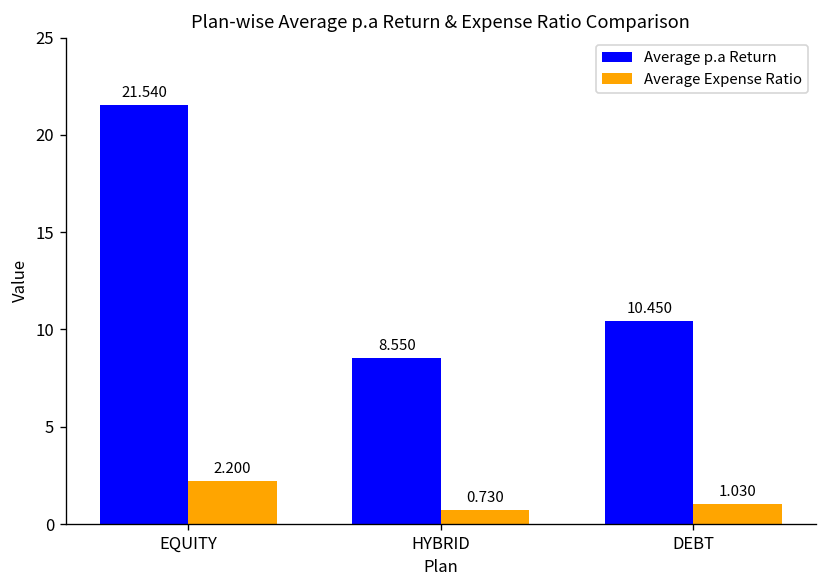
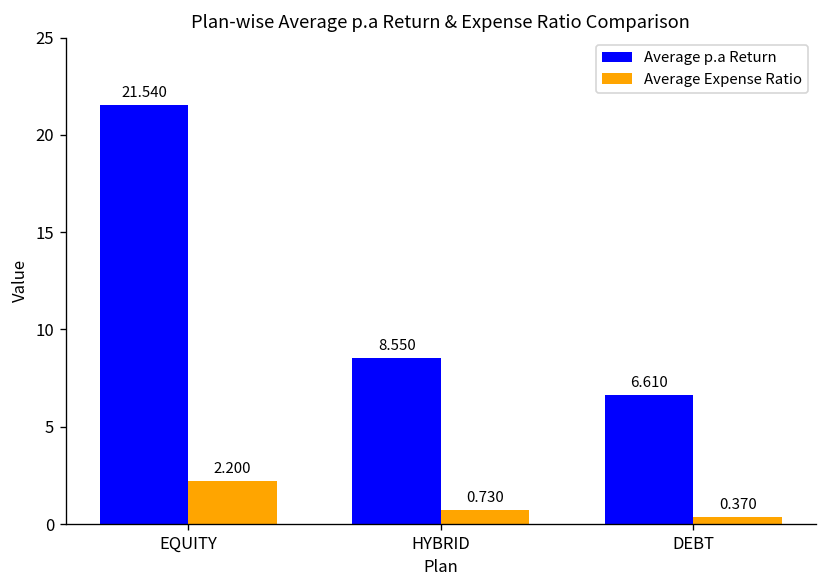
  {
    "Average p.a Return": {
      "EQUITY": 21.540,
      "HYBRID": 8.550,
-     "DEBT": 10.450
+     "DEBT": 6.610
    },
    "Average Expense Ratio": {
      "EQUITY": 2.200,
      "HYBRID": 0.730,
-     "DEBT": 1.030
+     "DEBT": 0.370
    }
  }
